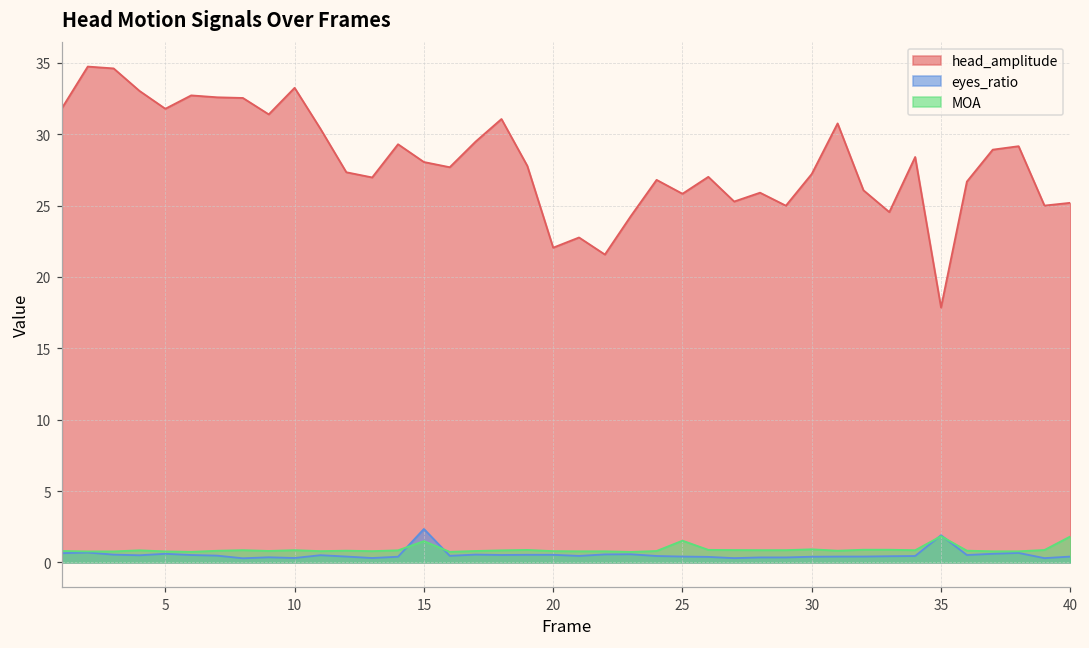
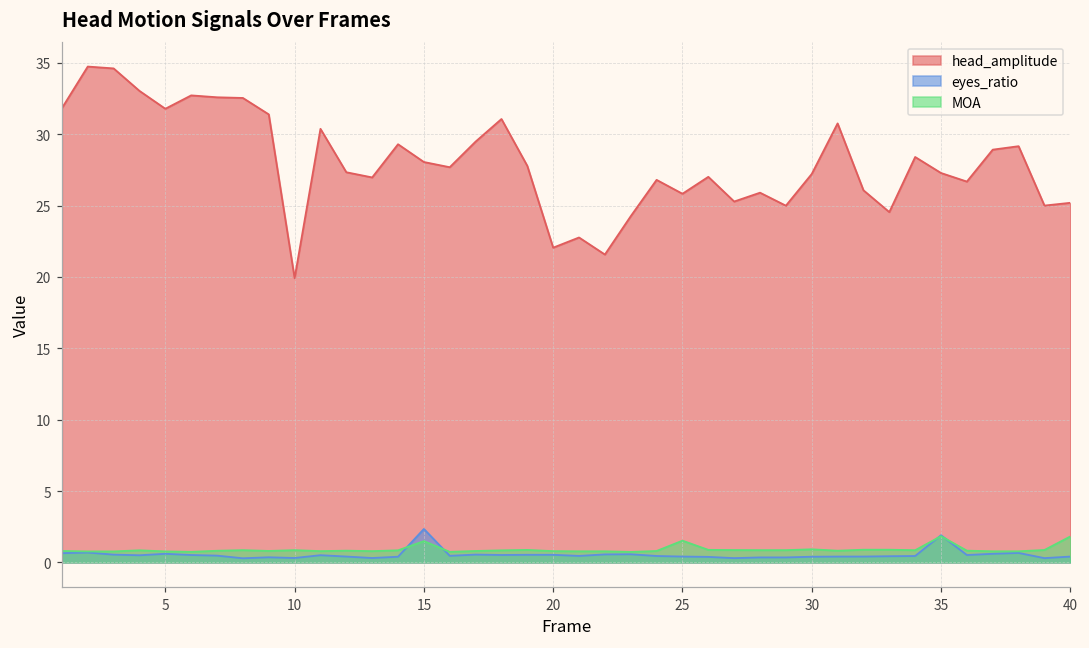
  {
    "head_amplitude": {
      "5": 31.8,
-     "10": 33.3,
+     "10": 19.9,
      "15": 28.1,
      "20": 22.1,
      "25": 25.8,
      "30": 27.2,
-     "35": 17.9,
+     "35": 27.3,
      "40": 25.2
    },
    "eyes_ratio": {
      "10": 0.3,
      "15": 2.3,
      "20": 0.5,
      "25": 0.4,
      "30": 0.4,
      "40": 0.4
    },
    "MOA": {
      "10": 0.9,
      "15": 1.5,
      "20": 0.8,
      "25": 1.5,
      "30": 0.9,
      "40": 1.8
    }
  }
